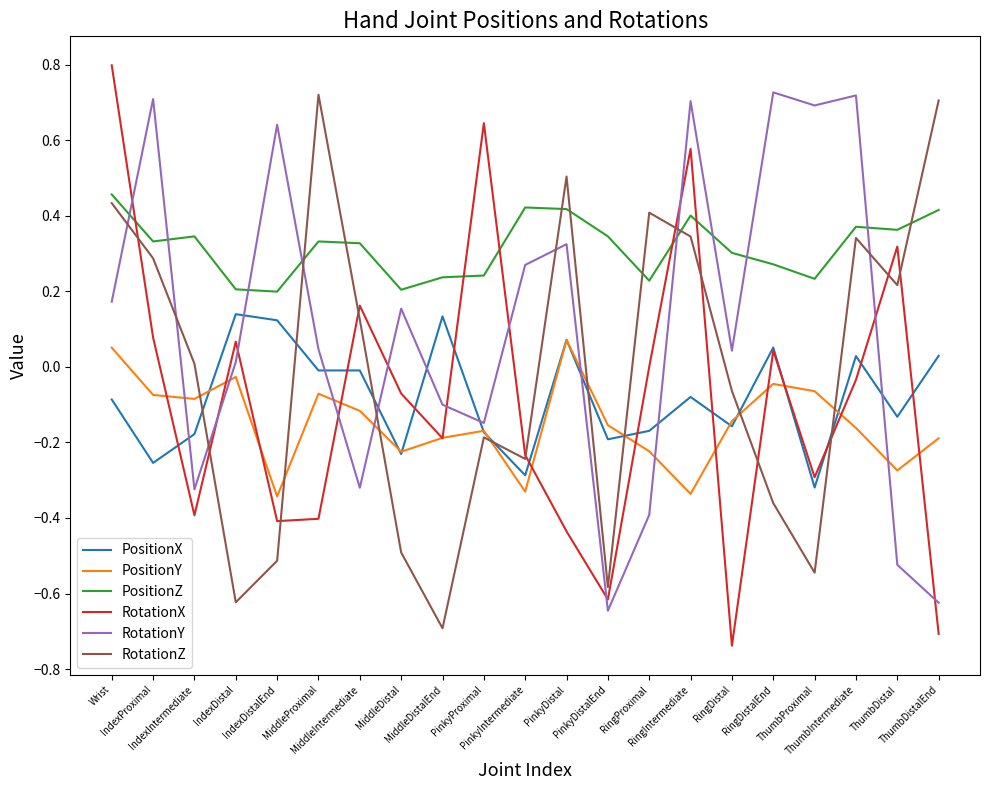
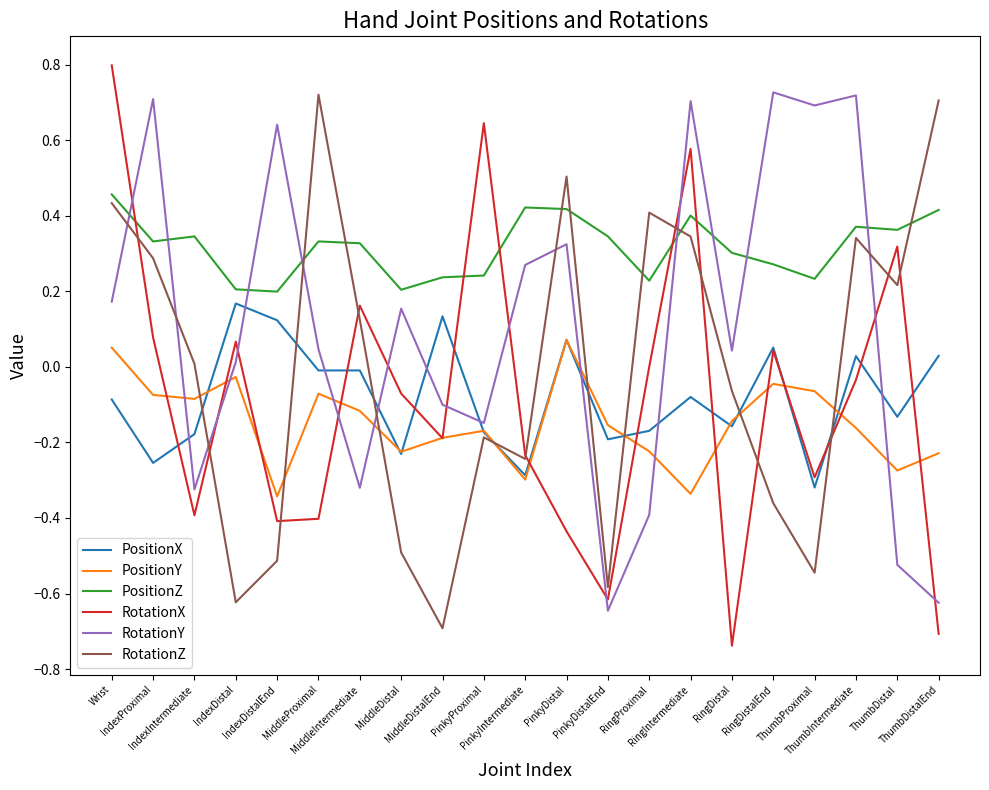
  {
    "PositionX": {
      "Wrist": -0.09,
      "IndexProximal": -0.25,
      "IndexIntermediate": -0.18,
-     "IndexDistal": 0.14,
+     "IndexDistal": 0.17,
      "IndexDistalEnd": 0.12,
      "MiddleProximal": -0.01,
      "MiddleIntermediate": -0.01,
      "MiddleDistalEnd": 0.13,
      "PinkyIntermediate": -0.29,
      "PinkyDistalEnd": -0.19,
      "RingProximal": -0.17,
      "RingIntermediate": -0.08,
      "RingDistal": -0.16,
      "RingDistalEnd": 0.05,
      "ThumbProximal": -0.32,
      "ThumbIntermediate": 0.03,
      "ThumbDistal": -0.13,
      "ThumbDistalEnd": 0.03
    },
    "PositionY": {
      "Wrist": 0.05,
      "IndexProximal": -0.07,
      "IndexIntermediate": -0.08,
      "IndexDistal": -0.03,
      "IndexDistalEnd": -0.34,
      "MiddleProximal": -0.07,
      "MiddleIntermediate": -0.12,
-     "PinkyIntermediate": -0.33,
+     "PinkyIntermediate": -0.30,
      "PinkyDistalEnd": -0.15,
      "RingProximal": -0.22,
      "RingIntermediate": -0.34,
      "RingDistal": -0.14,
      "RingDistalEnd": -0.05,
      "ThumbProximal": -0.06,
      "ThumbIntermediate": -0.16,
      "ThumbDistal": -0.27,
-     "ThumbDistalEnd": -0.19
+     "ThumbDistalEnd": -0.23
    },
    "PositionZ": {
      "Wrist": 0.46,
      "IndexProximal": 0.33,
      "IndexIntermediate": 0.35,
      "IndexDistal": 0.21,
      "IndexDistalEnd": 0.20,
      "MiddleProximal": 0.33,
      "MiddleIntermediate": 0.33,
      "MiddleDistal": 0.20,
      "MiddleDistalEnd": 0.24,
      "PinkyProximal": 0.24,
      "PinkyIntermediate": 0.42,
      "PinkyDistal": 0.42,
      "PinkyDistalEnd": 0.35,
      "RingProximal": 0.23,
      "RingIntermediate": 0.40,
      "RingDistal": 0.30,
      "RingDistalEnd": 0.27,
      "ThumbProximal": 0.23,
      "ThumbIntermediate": 0.37,
      "ThumbDistal": 0.36,
      "ThumbDistalEnd": 0.42
    },
    "RotationX": {
      "Wrist": 0.80,
      "IndexProximal": 0.08,
      "IndexIntermediate": -0.39,
      "IndexDistal": 0.07,
      "IndexDistalEnd": -0.41,
      "MiddleProximal": -0.40,
      "MiddleIntermediate": 0.16,
      "MiddleDistal": -0.07,
      "PinkyProximal": 0.65,
      "PinkyIntermediate": -0.23,
      "PinkyDistal": -0.44,
      "PinkyDistalEnd": -0.62,
      "RingProximal": 0.00,
      "RingIntermediate": 0.58,
      "RingDistal": -0.74,
      "RingDistalEnd": 0.04,
      "ThumbProximal": -0.29,
      "ThumbIntermediate": -0.03,
      "ThumbDistal": 0.32,
      "ThumbDistalEnd": -0.71
    },
    "RotationY": {
      "Wrist": 0.17,
      "IndexProximal": 0.71,
      "IndexIntermediate": -0.32,
      "IndexDistal": 0.01,
      "IndexDistalEnd": 0.64,
      "MiddleProximal": 0.05,
      "MiddleIntermediate": -0.32,
      "MiddleDistal": 0.15,
      "MiddleDistalEnd": -0.10,
      "PinkyProximal": -0.15,
      "PinkyIntermediate": 0.27,
      "PinkyDistal": 0.32,
      "PinkyDistalEnd": -0.65,
      "RingProximal": -0.39,
      "RingIntermediate": 0.70,
      "RingDistal": 0.04,
      "RingDistalEnd": 0.73,
      "ThumbProximal": 0.69,
      "ThumbIntermediate": 0.72,
      "ThumbDistal": -0.52,
      "ThumbDistalEnd": -0.62
    },
    "RotationZ": {
      "Wrist": 0.43,
      "IndexProximal": 0.29,
      "IndexIntermediate": 0.01,
      "IndexDistal": -0.62,
      "IndexDistalEnd": -0.51,
      "MiddleProximal": 0.72,
      "MiddleIntermediate": 0.12,
      "MiddleDistal": -0.49,
      "MiddleDistalEnd": -0.69,
      "PinkyProximal": -0.19,
      "PinkyIntermediate": -0.24,
      "PinkyDistal": 0.50,
      "PinkyDistalEnd": -0.58,
      "RingProximal": 0.41,
      "RingIntermediate": 0.35,
      "RingDistal": -0.06,
      "RingDistalEnd": -0.36,
      "ThumbProximal": -0.54,
      "ThumbIntermediate": 0.34,
      "ThumbDistal": 0.22,
      "ThumbDistalEnd": 0.71
    }
  }
